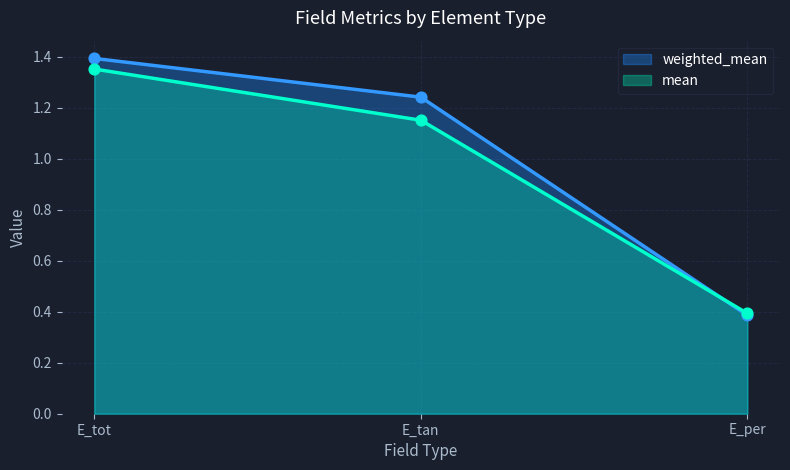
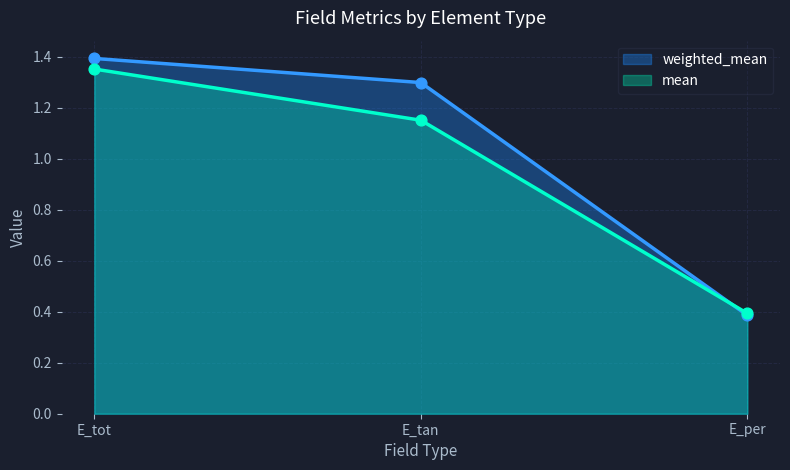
  {
    "weighted_mean": {
      "E_tot": 1.39,
-     "E_tan": 1.24
+     "E_tan": 1.30
    },
    "mean": {
      "E_tot": 1.35,
      "E_tan": 1.15
    }
  }
